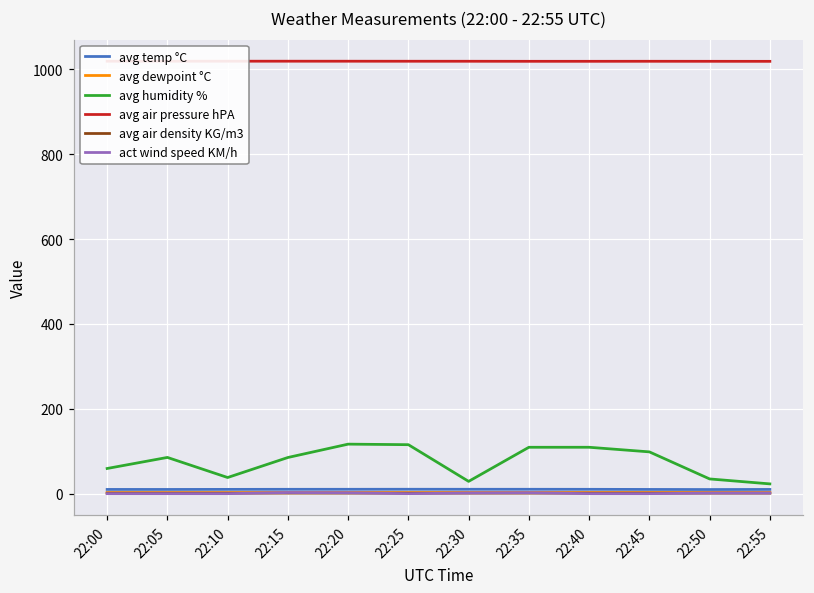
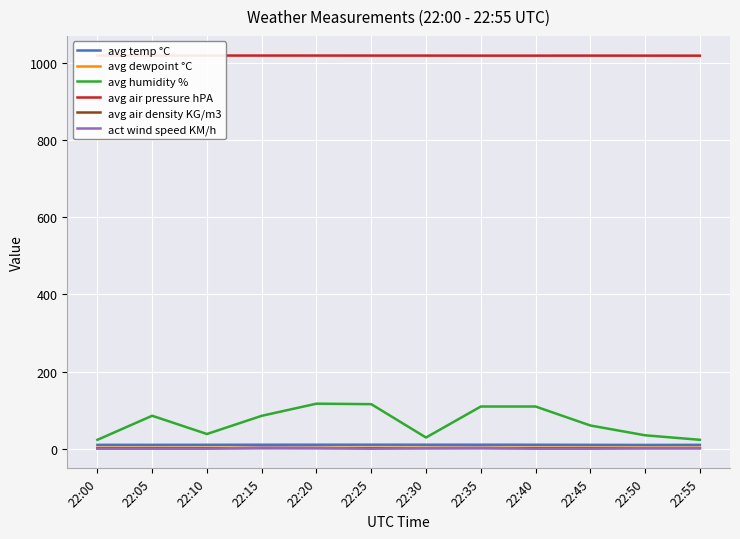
  {
    "avg temp °C": {
      "22:00": 10,
      "22:05": 10,
      "22:10": 10,
      "22:15": 10,
      "22:20": 10,
      "22:25": 10,
      "22:30": 10,
      "22:35": 10,
      "22:40": 10,
      "22:45": 10,
      "22:50": 10,
      "22:55": 10
    },
    "avg humidity %": {
-     "22:00": 60,
+     "22:00": 20,
      "22:05": 90,
      "22:10": 40,
      "22:15": 90,
      "22:20": 120,
      "22:25": 120,
      "22:30": 30,
      "22:35": 110,
      "22:40": 110,
-     "22:45": 100,
+     "22:45": 60,
      "22:50": 30,
      "22:55": 20
    },
    "avg air pressure hPA": {
      "22:15": 1020,
      "22:20": 1020,
      "22:25": 1020,
      "22:30": 1020,
      "22:35": 1020,
      "22:40": 1020,
      "22:45": 1020,
      "22:50": 1020,
      "22:55": 1020
    }
  }
